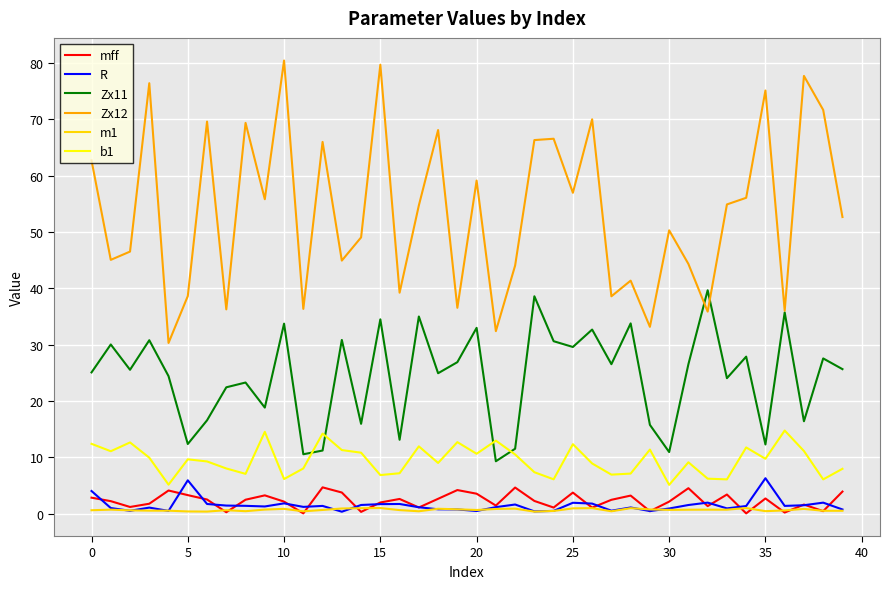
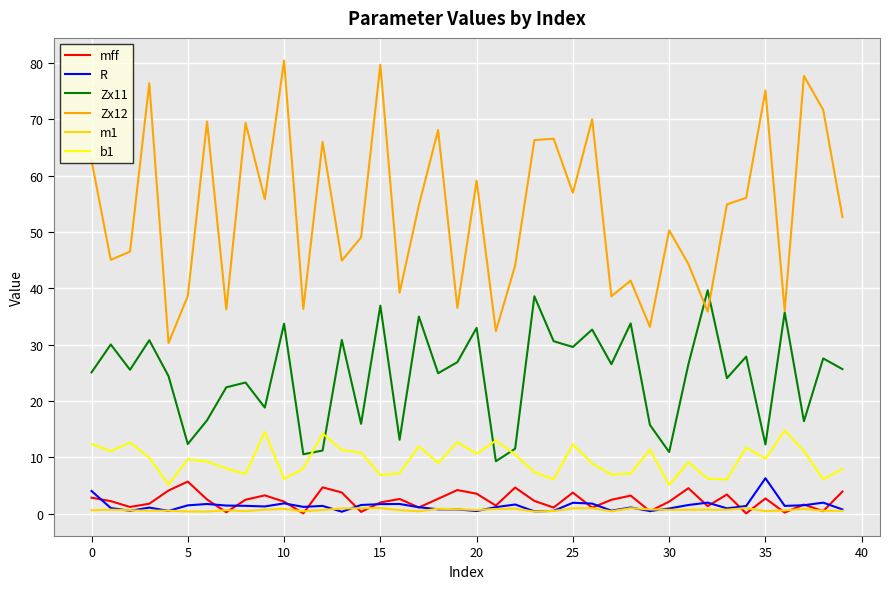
  {
    "mff": {
      "0": 3,
-     "5": 3,
+     "5": 6,
      "20": 4,
      "25": 4,
      "30": 2,
      "35": 3
    },
    "R": {
      "0": 4,
-     "5": 6,
+     "5": 1,
      "25": 2,
      "35": 6
    },
    "Zx11": {
      "0": 25,
      "5": 12,
      "10": 34,
-     "15": 35,
+     "15": 37,
      "20": 33,
      "25": 30,
      "30": 11,
      "35": 12
    }
  }
